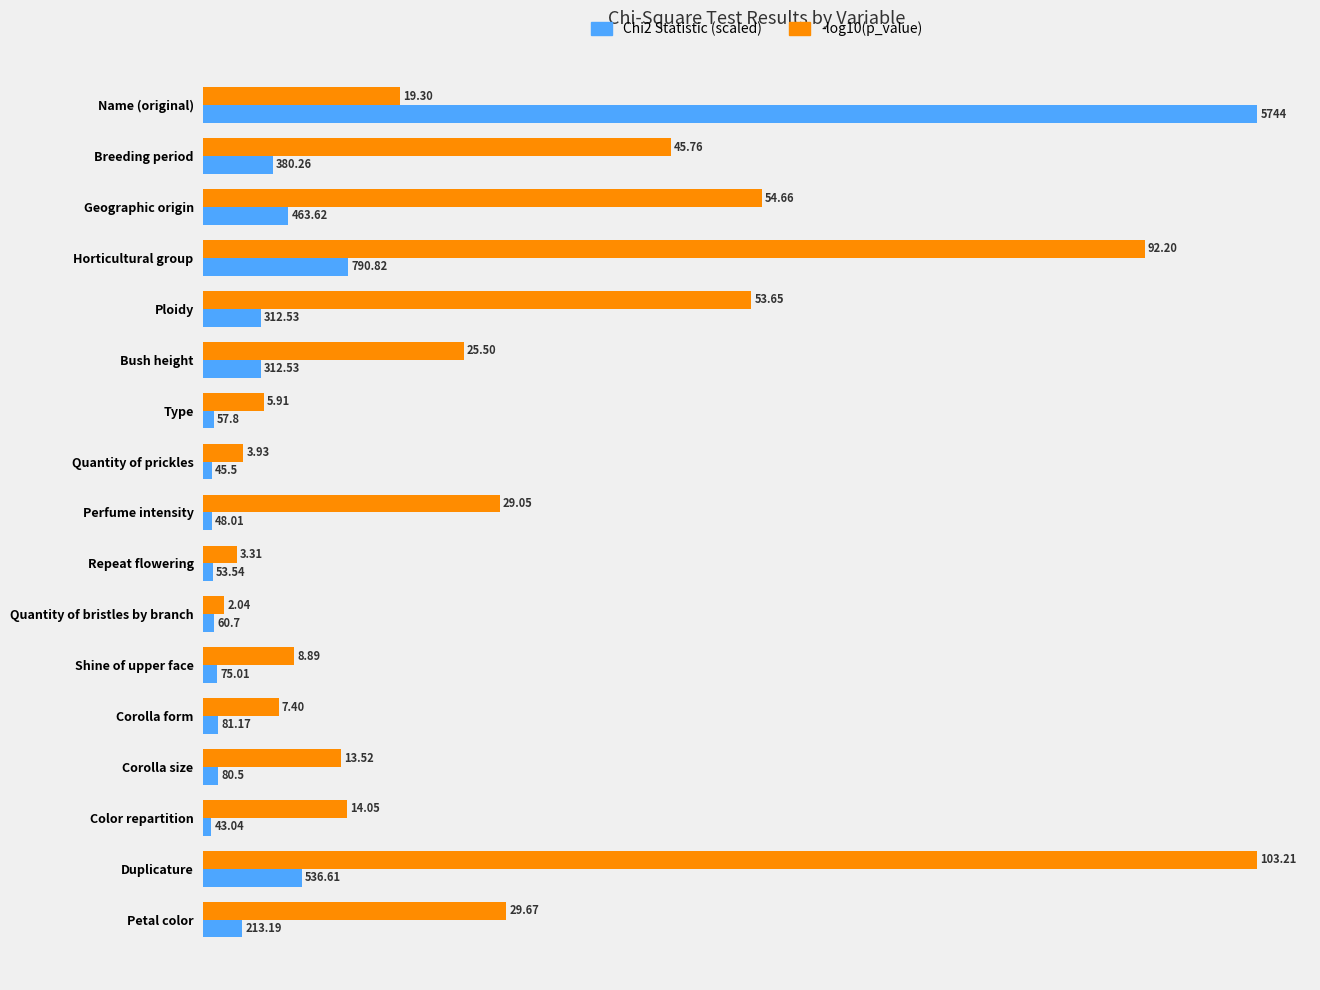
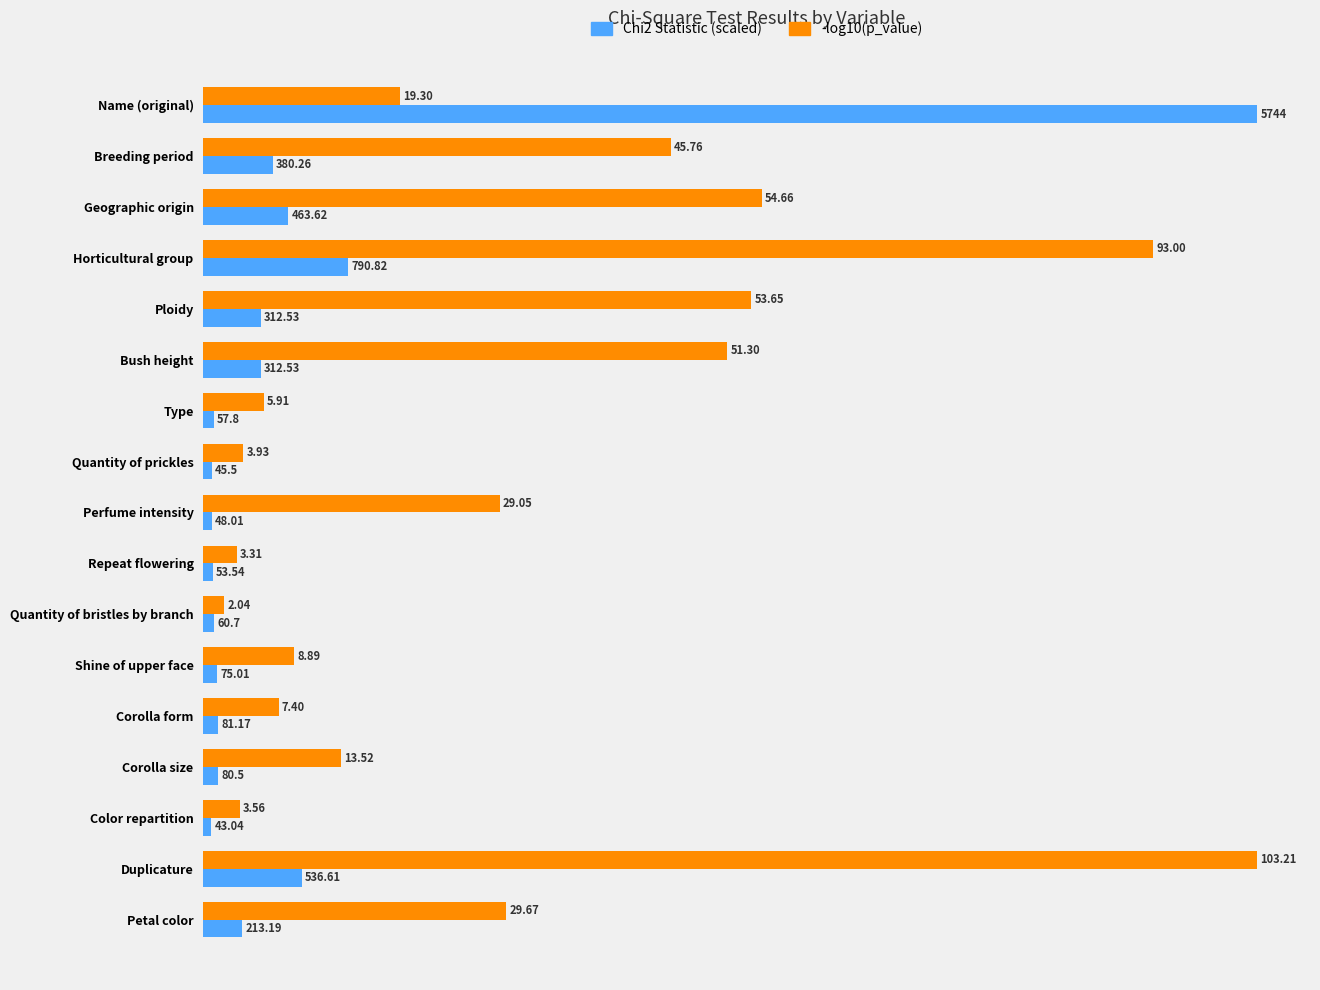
  {
    "-log10(p_value)": {
      "Name (original)": 19.30,
      "Breeding period": 45.76,
      "Geographic origin": 54.66,
-     "Horticultural group": 92.20,
+     "Horticultural group": 93.00,
      "Ploidy": 53.65,
-     "Bush height": 25.50,
+     "Bush height": 51.30,
      "Type": 5.91,
      "Quantity of prickles": 3.93,
      "Perfume intensity": 29.05,
      "Repeat flowering": 3.31,
      "Quantity of bristles by branch": 2.04,
      "Shine of upper face": 8.89,
      "Corolla form": 7.40,
      "Corolla size": 13.52,
-     "Color repartition": 14.05,
+     "Color repartition": 3.56,
      "Duplicature": 103.21,
      "Petal color": 29.67
    }
  }
